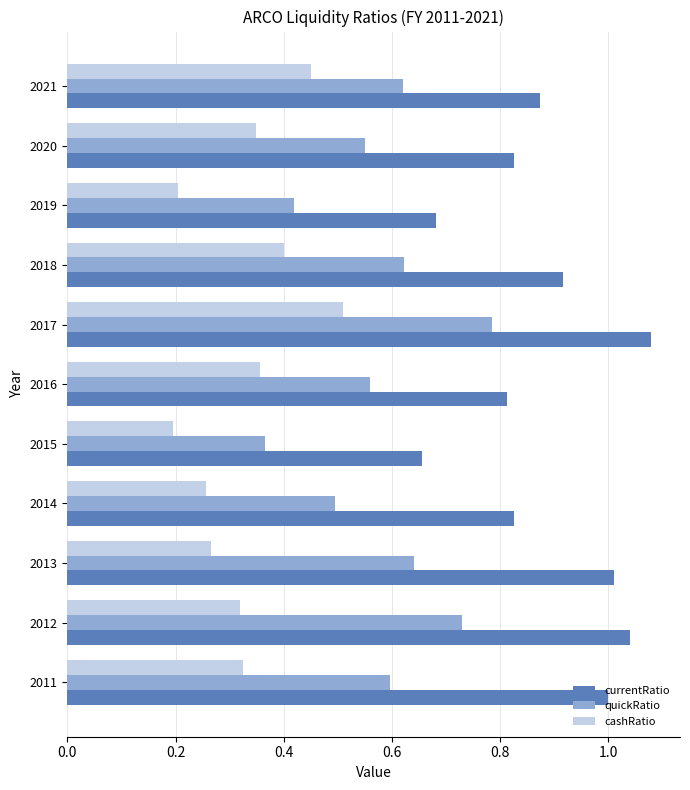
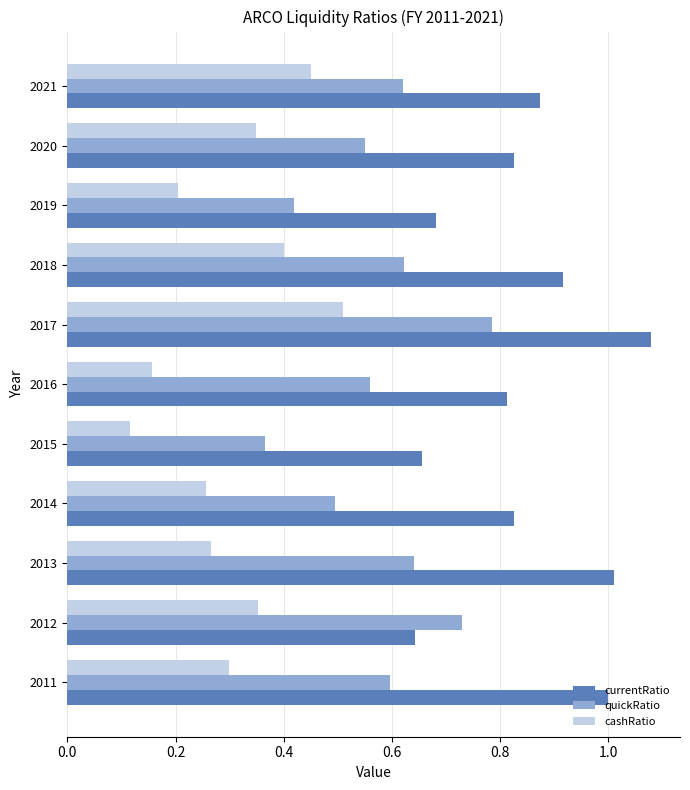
  {
    "currentRatio": {
      "2021": 0.87,
      "2020": 0.83,
      "2019": 0.68,
      "2018": 0.92,
      "2017": 1.08,
      "2016": 0.81,
      "2015": 0.66,
      "2014": 0.82,
      "2013": 1.01,
-     "2012": 1.04,
+     "2012": 0.64,
      "2011": 1.00
    },
    "quickRatio": {
      "2021": 0.62,
      "2020": 0.55,
      "2019": 0.42,
      "2018": 0.62,
      "2017": 0.79,
      "2016": 0.56,
      "2015": 0.37,
      "2014": 0.50,
      "2013": 0.64,
      "2012": 0.73,
      "2011": 0.60
    },
    "cashRatio": {
      "2021": 0.45,
      "2020": 0.35,
      "2019": 0.20,
      "2018": 0.40,
      "2017": 0.51,
-     "2016": 0.36,
-     "2015": 0.19,
+     "2016": 0.16,
+     "2015": 0.12,
      "2014": 0.26,
      "2013": 0.27,
-     "2012": 0.32,
-     "2011": 0.33
+     "2012": 0.35,
+     "2011": 0.30
    }
  }
